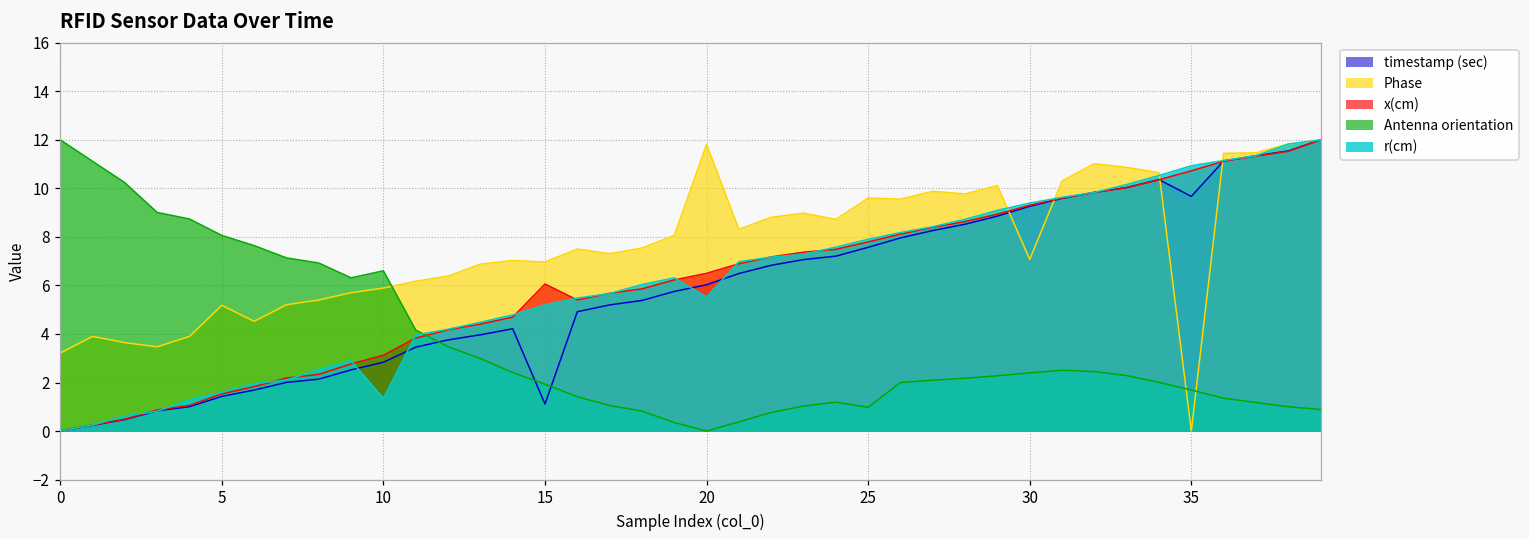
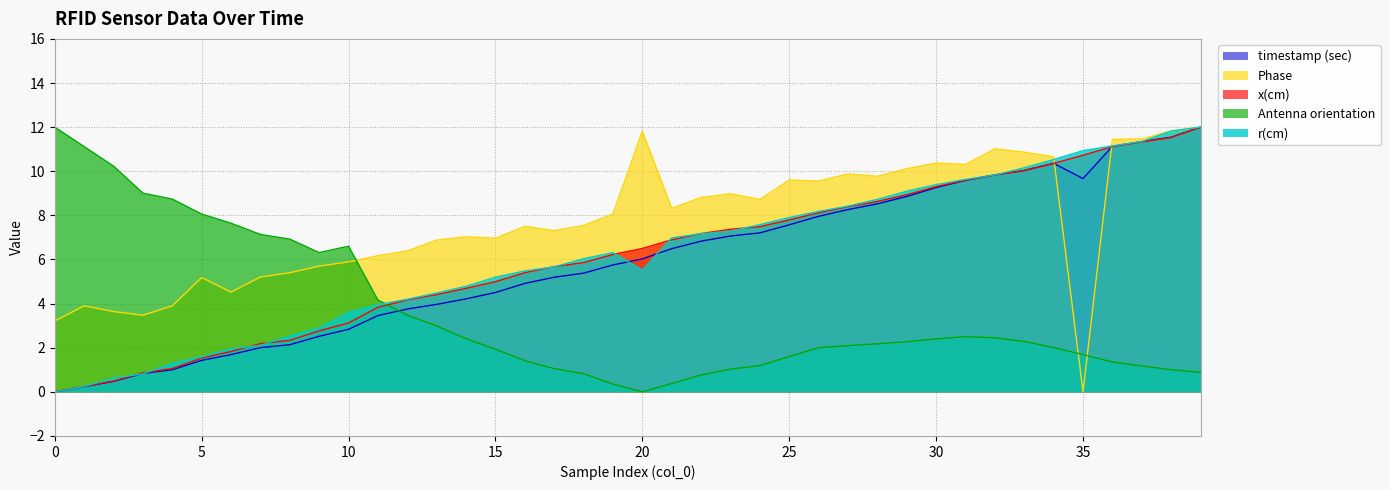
  {
    "timestamp (sec)": {
      "10": 2.8,
-     "15": 1.1,
+     "15": 4.5,
      "20": 6.0,
      "25": 7.6,
      "35": 9.7
    },
    "Phase": {
      "0": 3.2,
      "5": 5.2,
      "10": 5.9,
      "15": 7.0,
      "20": 11.8,
      "25": 9.6,
-     "30": 7.1,
+     "30": 10.4,
      "35": 0.0
    },
    "x(cm)": {
      "10": 3.1,
-     "15": 6.1,
+     "15": 5.0,
      "20": 6.5,
      "35": 10.7
    },
    "Antenna orientation": {
      "0": 12.0,
      "5": 8.1,
      "10": 6.6,
      "15": 1.9,
      "20": 0.0,
-     "25": 1.0,
+     "25": 1.6,
      "30": 2.4,
      "35": 1.7
    },
    "r(cm)": {
-     "10": 1.3,
+     "10": 3.6,
      "15": 5.2,
      "20": 5.5,
      "35": 10.9
    }
  }
